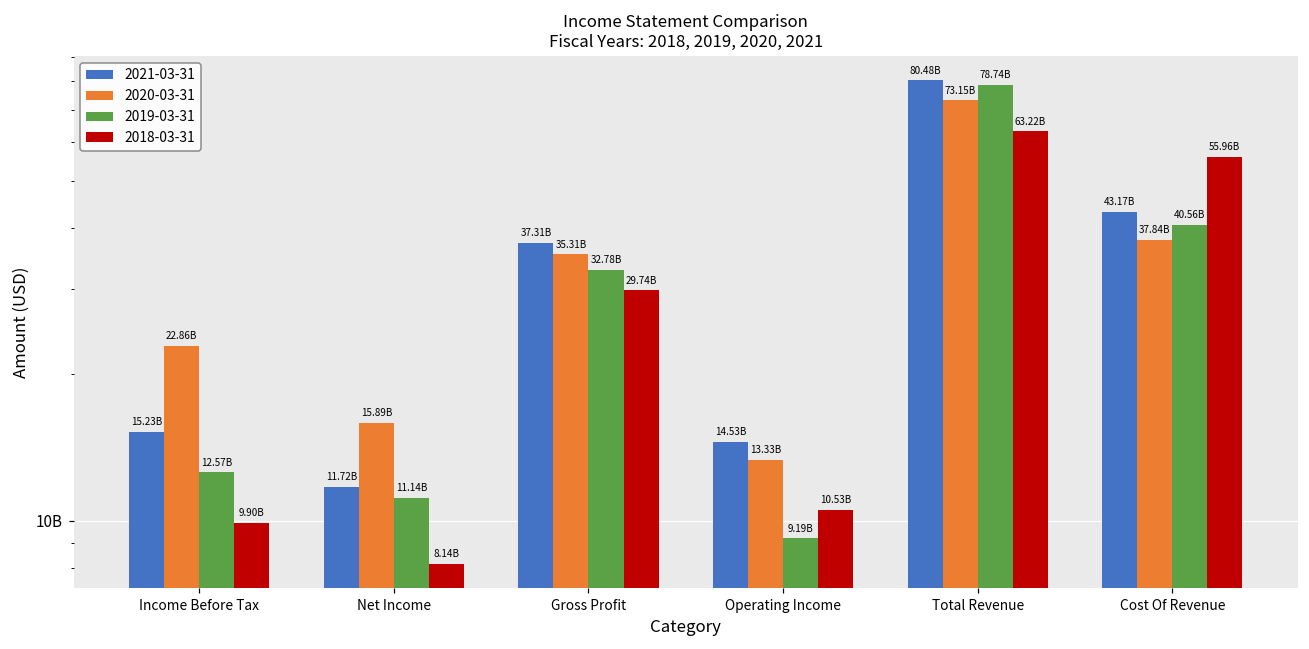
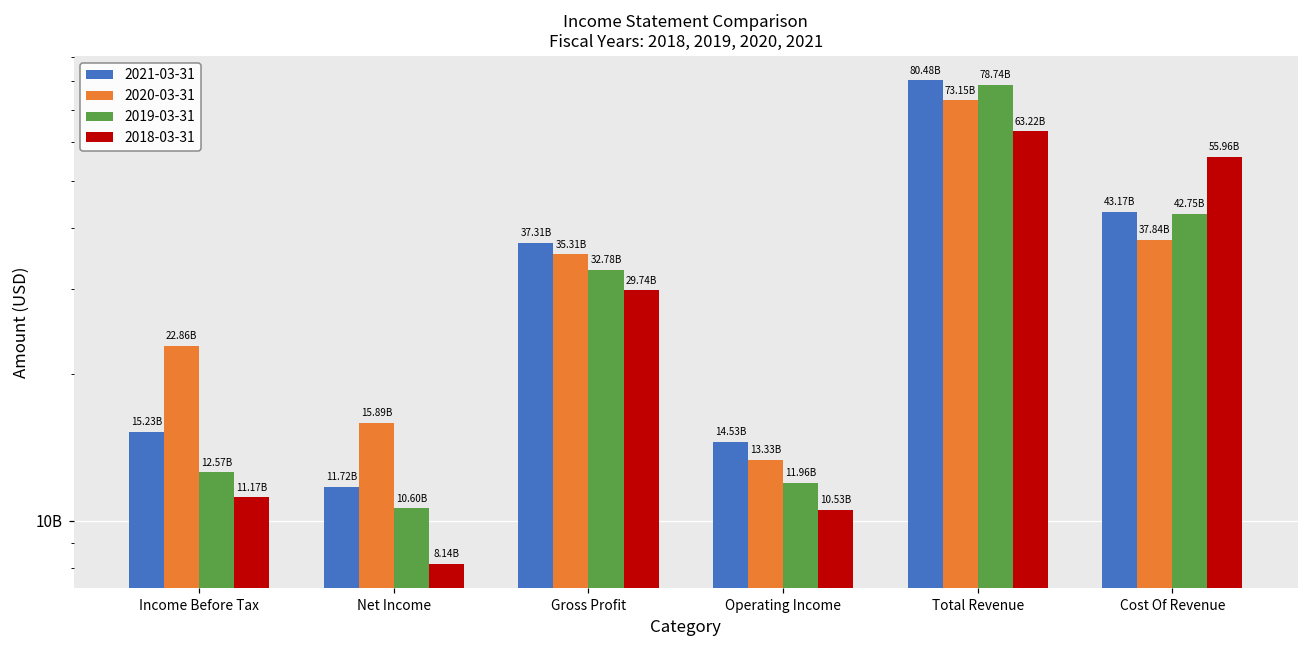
  {
    "2021-03-31": {
      "Income Before Tax": "15.23B",
      "Net Income": "11.72B",
      "Gross Profit": "37.31B",
      "Operating Income": "14.53B",
      "Total Revenue": "80.48B",
      "Cost Of Revenue": "43.17B"
    },
    "2020-03-31": {
      "Income Before Tax": "22.86B",
      "Net Income": "15.89B",
      "Gross Profit": "35.31B",
      "Operating Income": "13.33B",
      "Total Revenue": "73.15B",
      "Cost Of Revenue": "37.84B"
    },
    "2019-03-31": {
      "Income Before Tax": "12.57B",
-     "Net Income": "11.14B",
+     "Net Income": "10.60B",
      "Gross Profit": "32.78B",
-     "Operating Income": "9.19B",
+     "Operating Income": "11.96B",
      "Total Revenue": "78.74B",
-     "Cost Of Revenue": "40.56B"
+     "Cost Of Revenue": "42.75B"
    },
    "2018-03-31": {
-     "Income Before Tax": "9.90B",
+     "Income Before Tax": "11.17B",
      "Net Income": "8.14B",
      "Gross Profit": "29.74B",
      "Operating Income": "10.53B",
      "Total Revenue": "63.22B",
      "Cost Of Revenue": "55.96B"
    }
  }
